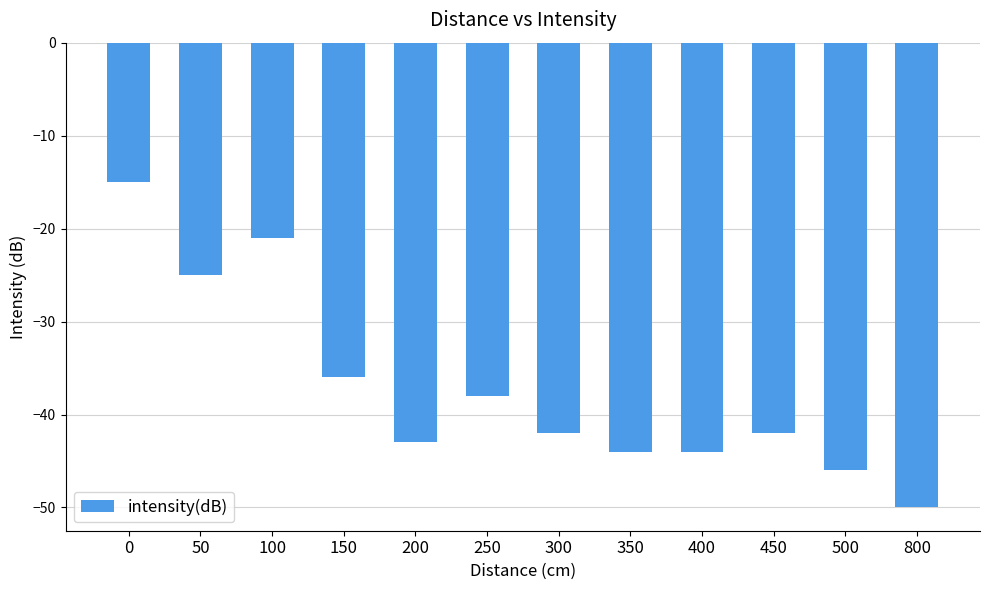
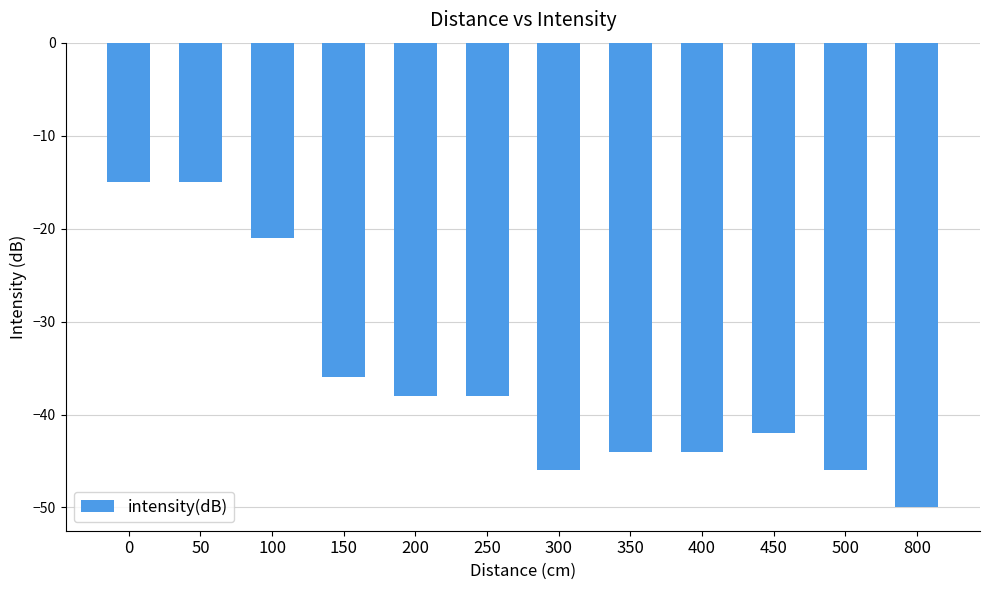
  {
    "0": -15,
-   "50": -25,
+   "50": -15,
    "100": -21,
    "150": -36,
-   "200": -43,
+   "200": -38,
    "250": -38,
-   "300": -42,
+   "300": -46,
    "350": -44,
    "400": -44,
    "450": -42,
    "500": -46,
    "800": -50
  }
